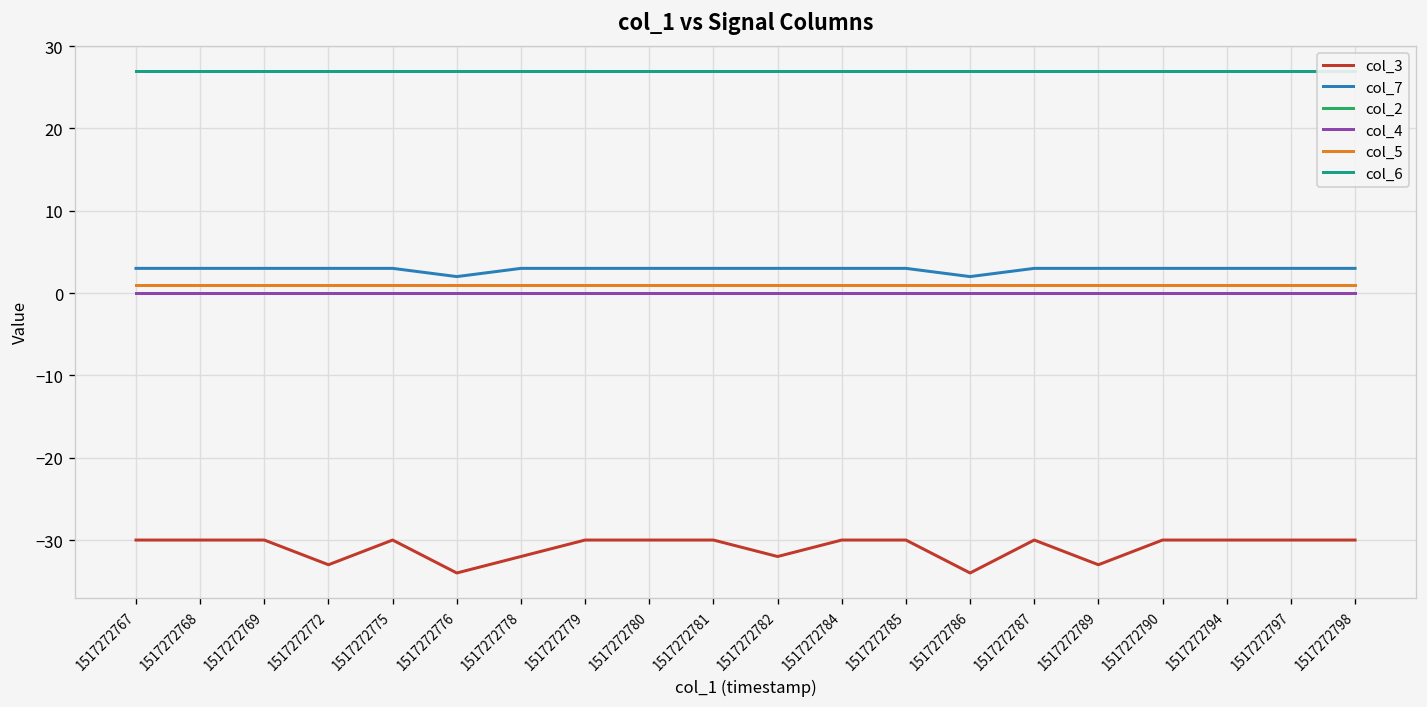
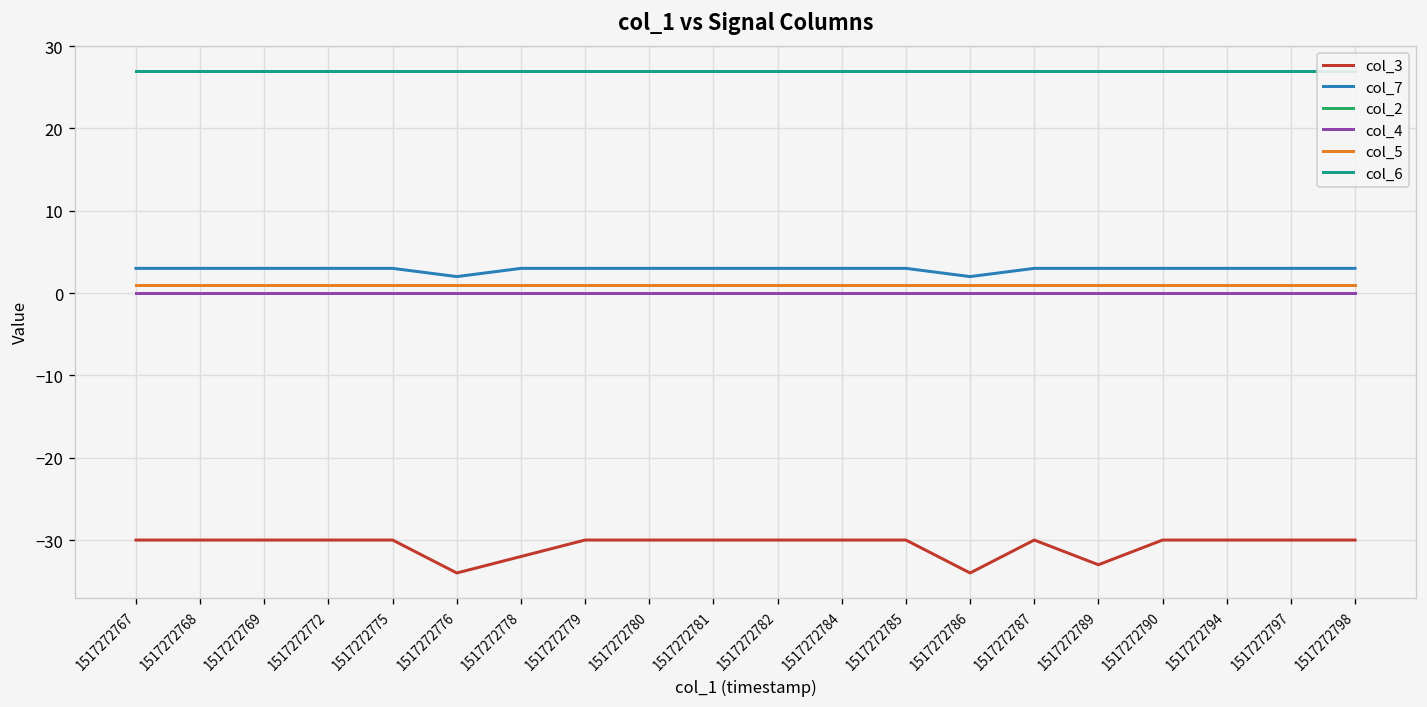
  {
    "col_3": {
      "1517272767": -30,
      "1517272768": -30,
      "1517272769": -30,
-     "1517272772": -33,
+     "1517272772": -30,
      "1517272775": -30,
      "1517272776": -34,
      "1517272778": -32,
      "1517272779": -30,
      "1517272780": -30,
      "1517272781": -30,
-     "1517272782": -32,
+     "1517272782": -30,
      "1517272784": -30,
      "1517272785": -30,
      "1517272786": -34,
      "1517272787": -30,
      "1517272789": -33,
      "1517272790": -30,
      "1517272794": -30,
      "1517272797": -30,
      "1517272798": -30
    },
    "col_7": {
      "1517272767": 3,
      "1517272768": 3,
      "1517272769": 3,
      "1517272772": 3,
      "1517272775": 3,
      "1517272776": 2,
      "1517272778": 3,
      "1517272779": 3,
      "1517272780": 3,
      "1517272781": 3,
      "1517272782": 3,
      "1517272784": 3,
      "1517272785": 3,
      "1517272786": 2,
      "1517272787": 3,
      "1517272789": 3,
      "1517272790": 3,
      "1517272794": 3,
      "1517272797": 3,
      "1517272798": 3
    },
    "col_4": {
      "1517272767": 0,
      "1517272768": 0,
      "1517272769": 0,
      "1517272772": 0,
      "1517272775": 0,
      "1517272776": 0,
      "1517272778": 0,
      "1517272779": 0,
      "1517272780": 0,
      "1517272781": 0,
      "1517272782": 0,
      "1517272784": 0,
      "1517272785": 0,
      "1517272786": 0,
      "1517272787": 0,
      "1517272789": 0,
      "1517272790": 0,
      "1517272794": 0,
      "1517272797": 0,
      "1517272798": 0
    },
    "col_5": {
      "1517272767": 1,
      "1517272768": 1,
      "1517272769": 1,
      "1517272772": 1,
      "1517272775": 1,
      "1517272776": 1,
      "1517272778": 1,
      "1517272779": 1,
      "1517272780": 1,
      "1517272781": 1,
      "1517272782": 1,
      "1517272784": 1,
      "1517272785": 1,
      "1517272786": 1,
      "1517272787": 1,
      "1517272789": 1,
      "1517272790": 1,
      "1517272794": 1,
      "1517272797": 1,
      "1517272798": 1
    },
    "col_6": {
      "1517272767": 27,
      "1517272768": 27,
      "1517272769": 27,
      "1517272772": 27,
      "1517272775": 27,
      "1517272776": 27,
      "1517272778": 27,
      "1517272779": 27,
      "1517272780": 27,
      "1517272781": 27,
      "1517272782": 27,
      "1517272784": 27,
      "1517272785": 27,
      "1517272786": 27,
      "1517272787": 27,
      "1517272789": 27,
      "1517272790": 27,
      "1517272794": 27,
      "1517272797": 27
    }
  }
